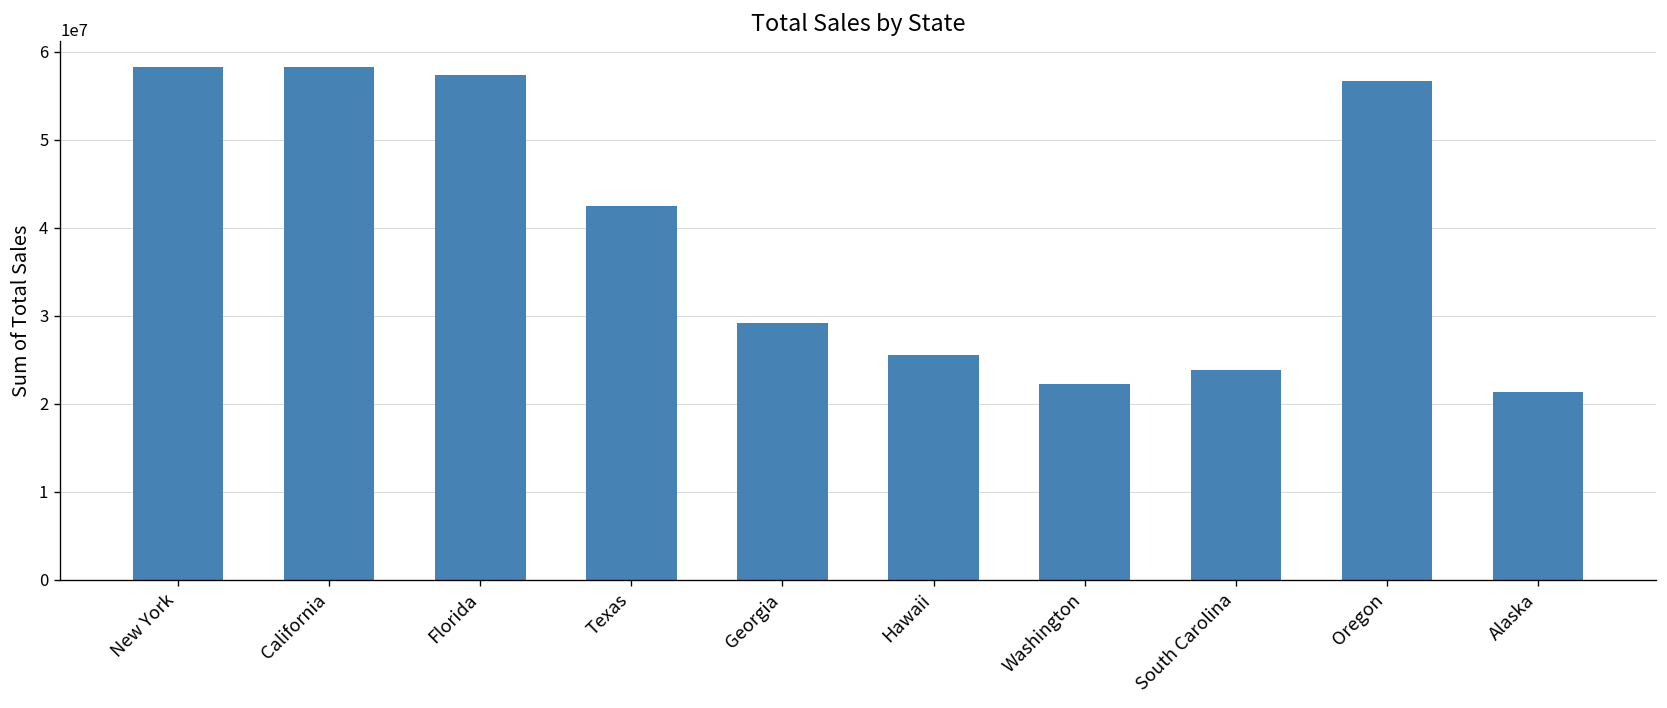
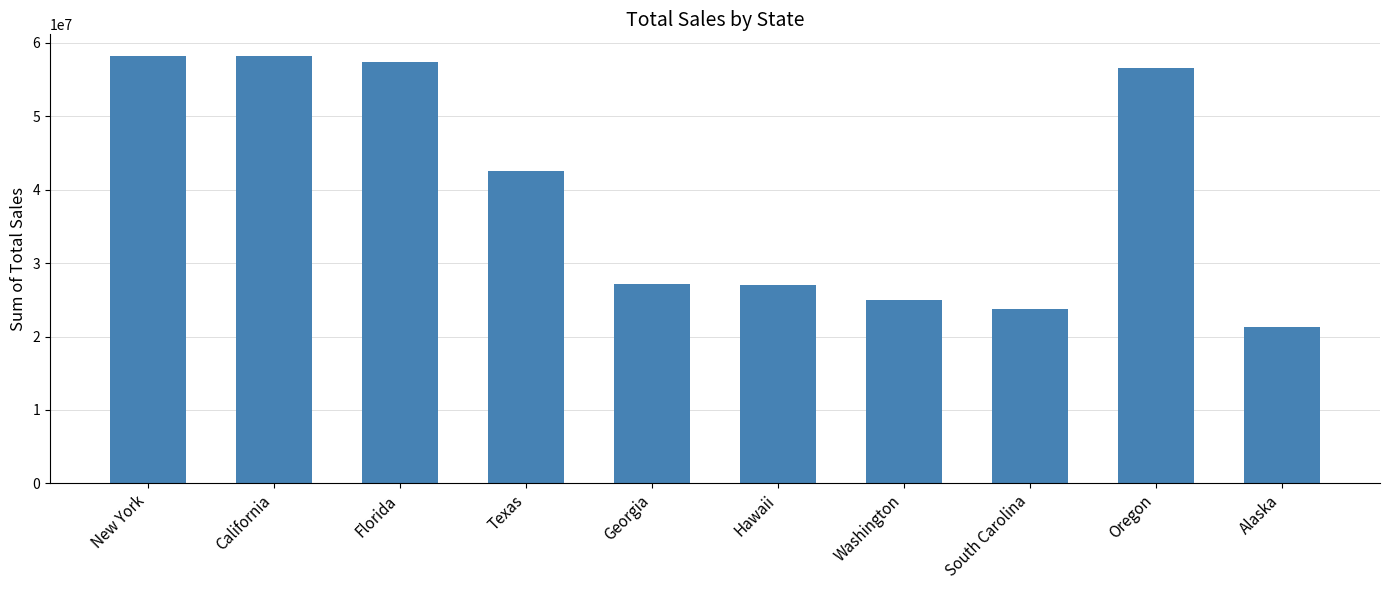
  {
    "New York": 58000000,
    "California": 58000000,
    "Florida": 57000000,
    "Texas": 43000000,
-   "Georgia": 29000000,
-   "Hawaii": 26000000,
-   "Washington": 22000000,
+   "Georgia": 27000000,
+   "Hawaii": 27000000,
+   "Washington": 25000000,
    "South Carolina": 24000000,
    "Oregon": 57000000,
    "Alaska": 21000000
  }
